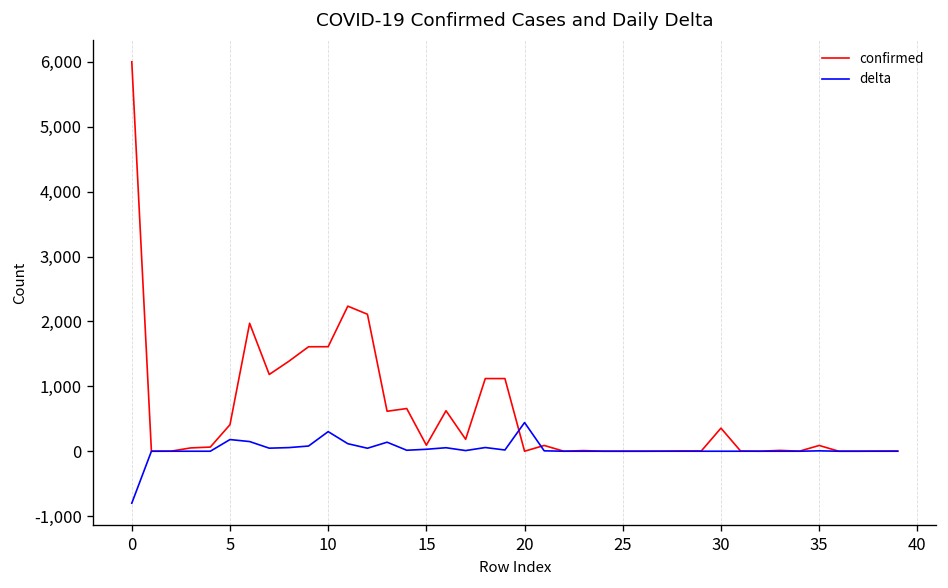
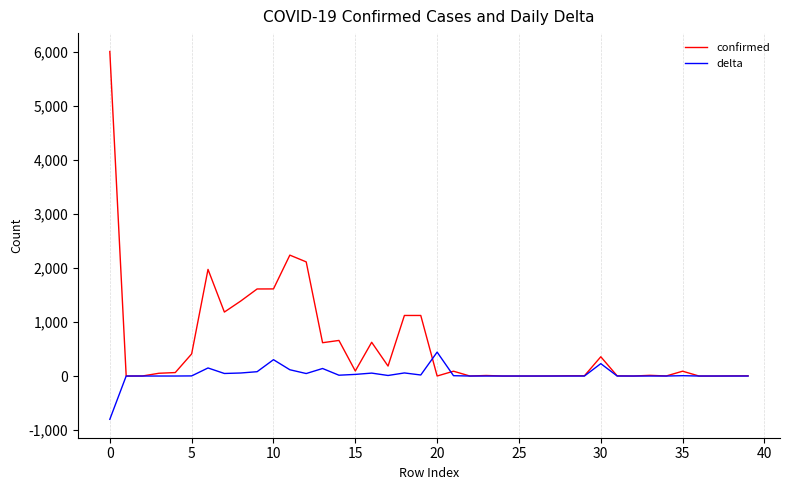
  {
    "confirmed": {
      "0": "6,000",
      "5": "400",
      "10": "1,600",
      "15": "100",
      "20": "0",
      "30": "400",
      "35": "100"
    },
    "delta": {
      "0": "-800",
-     "5": "200",
+     "5": "0",
      "10": "300",
      "15": "0",
      "20": "400",
-     "30": "0",
+     "30": "200",
      "35": "0"
    }
  }
